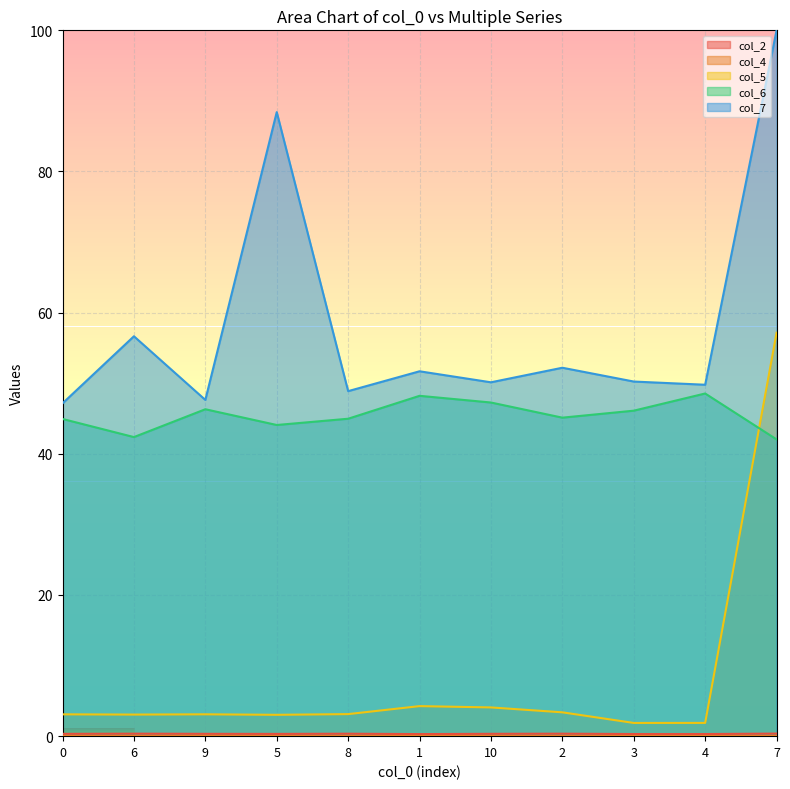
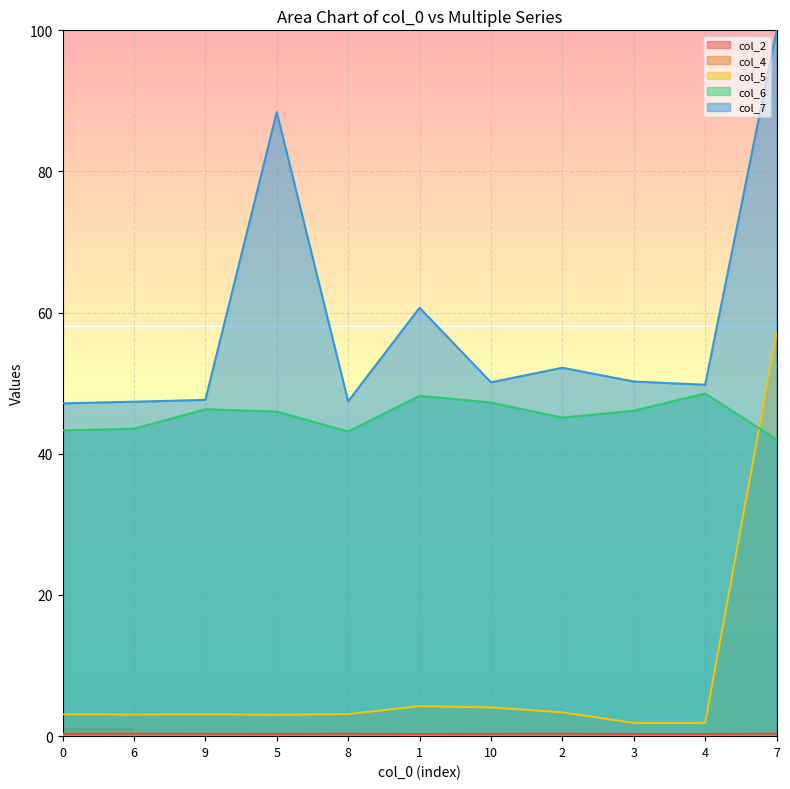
  {
    "col_6": {
-     "0": 45,
-     "6": 42,
+     "0": 43,
+     "6": 44,
      "9": 46,
-     "5": 44,
-     "8": 45,
+     "5": 46,
+     "8": 43,
      "1": 48,
      "10": 47,
      "2": 45,
      "3": 46,
      "4": 49,
      "7": 42
    },
    "col_7": {
      "0": 47,
-     "6": 57,
+     "6": 47,
      "9": 48,
      "5": 88,
-     "8": 49,
-     "1": 52,
+     "8": 47,
+     "1": 61,
      "10": 50,
      "2": 52,
      "3": 50,
      "4": 50,
      "7": 100
    }
  }
